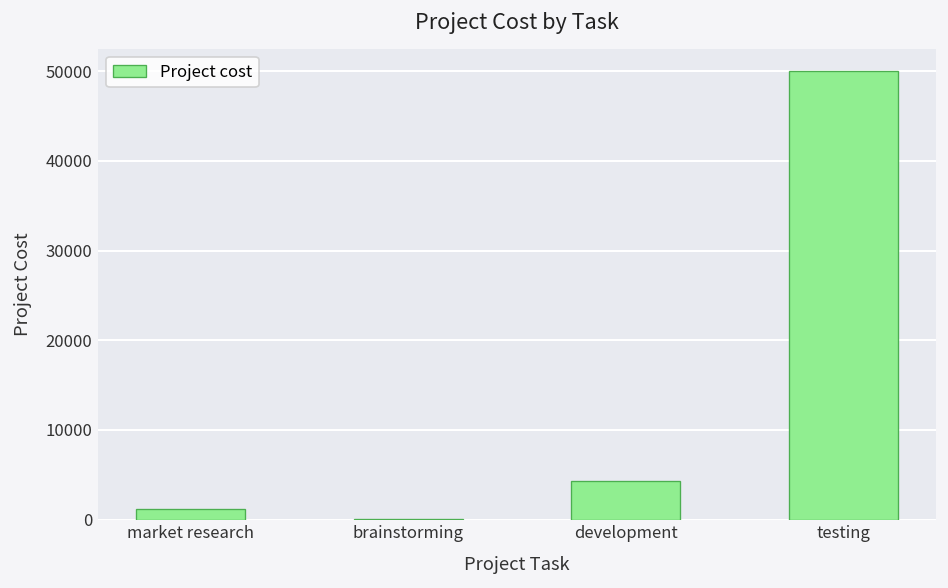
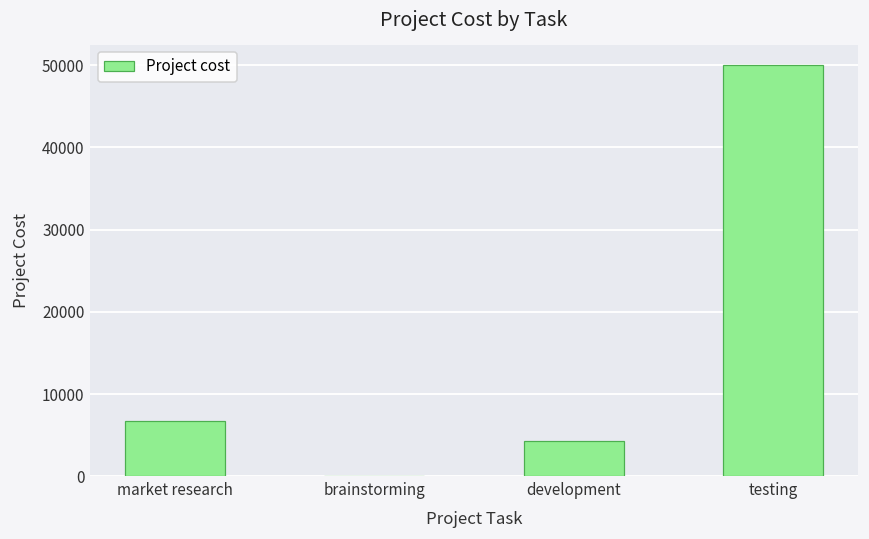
  {
-   "market research": 1000,
+   "market research": 7000,
    "development": 4000,
    "testing": 50000
  }
